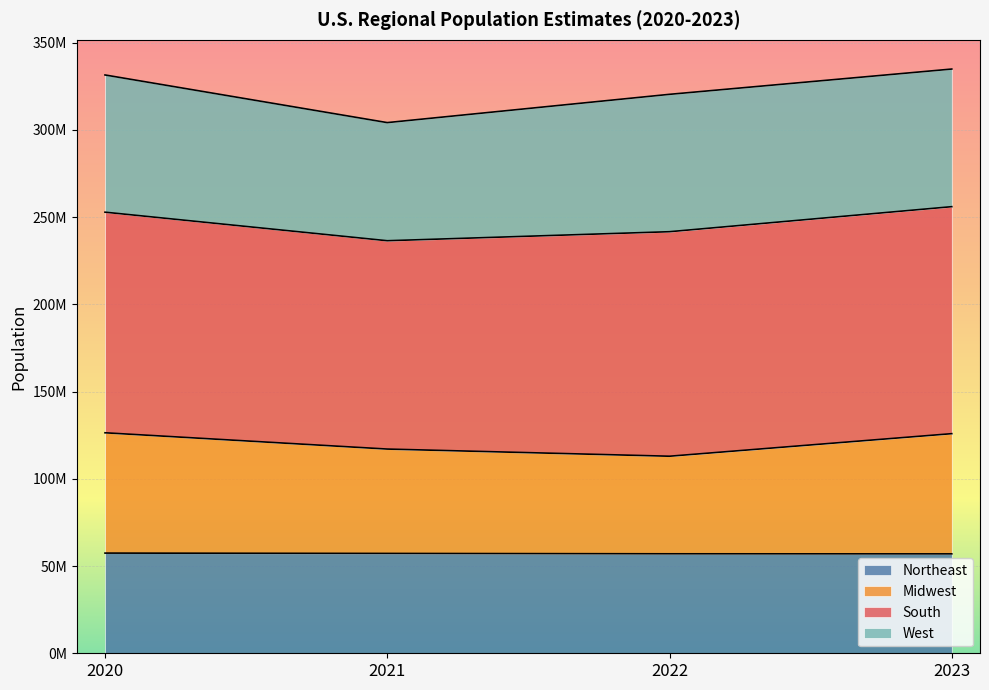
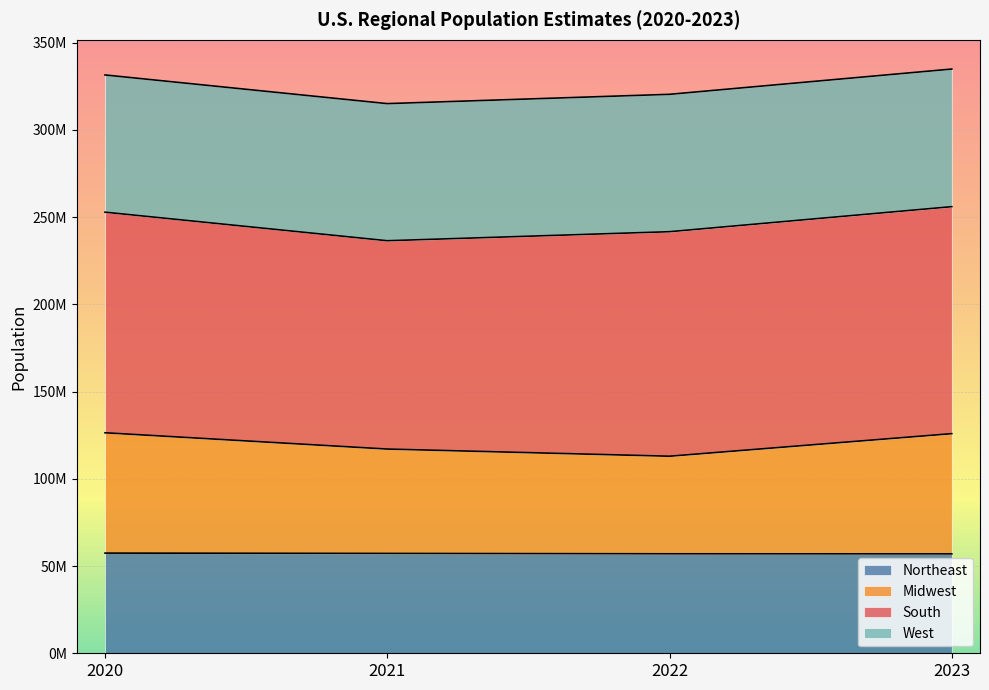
  {
    "Northeast": {
      "2020": 57000000,
      "2021": 57000000,
      "2022": 57000000,
      "2023": 57000000
    },
    "Midwest": {
      "2020": 69000000,
      "2021": 60000000,
      "2022": 56000000,
      "2023": 69000000
    },
    "South": {
      "2020": 126000000,
      "2021": 119000000,
      "2022": 129000000,
      "2023": 130000000
    },
    "West": {
      "2020": 79000000,
-     "2021": 68000000,
+     "2021": 79000000,
      "2022": 79000000,
      "2023": 79000000
    }
  }
